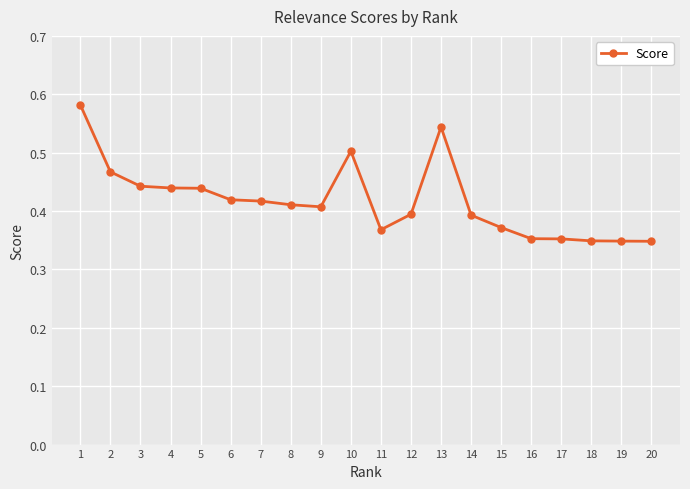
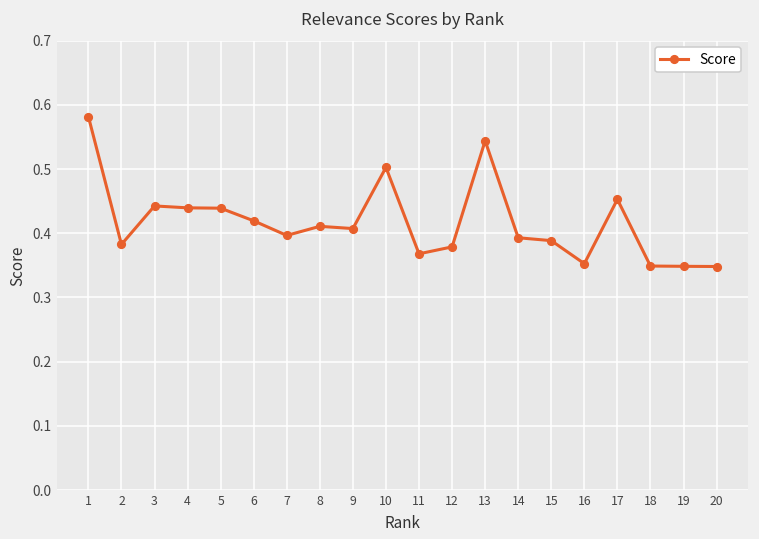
  {
    "1": 0.58,
-   "2": 0.47,
+   "2": 0.38,
    "3": 0.44,
    "4": 0.44,
    "5": 0.44,
    "6": 0.42,
-   "7": 0.42,
+   "7": 0.40,
    "8": 0.41,
    "9": 0.41,
    "10": 0.50,
    "11": 0.37,
-   "12": 0.39,
+   "12": 0.38,
    "13": 0.54,
    "14": 0.39,
-   "15": 0.37,
+   "15": 0.39,
    "16": 0.35,
-   "17": 0.35,
+   "17": 0.45,
    "18": 0.35,
    "19": 0.35,
    "20": 0.35
  }
